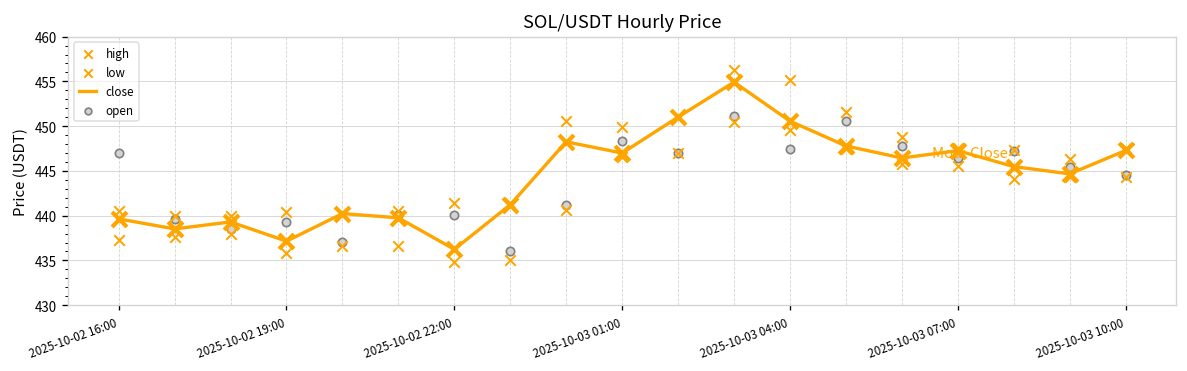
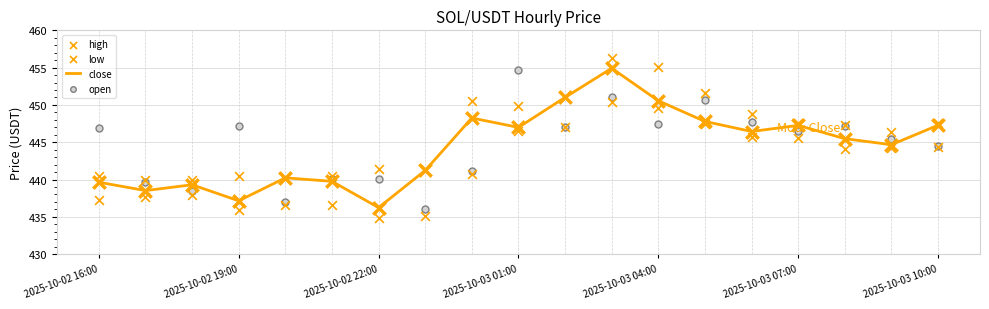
  {
    "open": {
-     "2025-10-02 19:00": 439,
-     "2025-10-03 01:00": 448
+     "2025-10-02 19:00": 447,
+     "2025-10-03 01:00": 455
    }
  }
